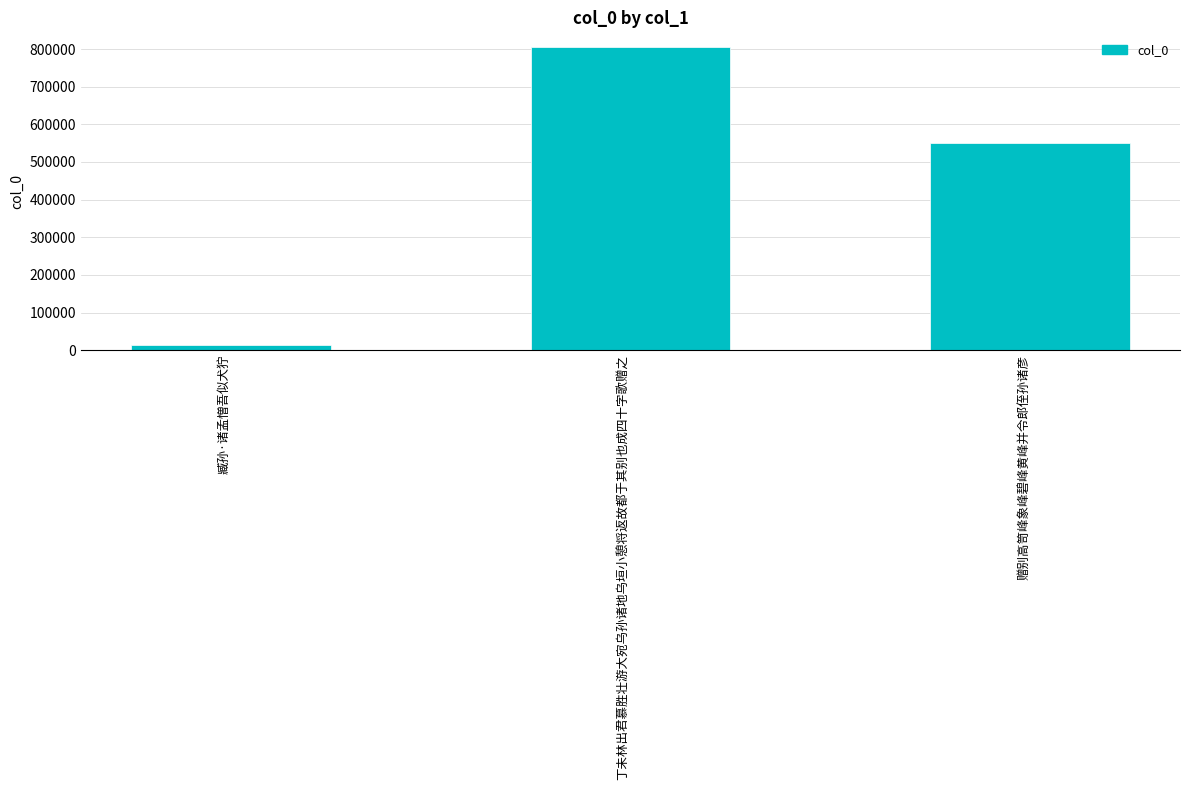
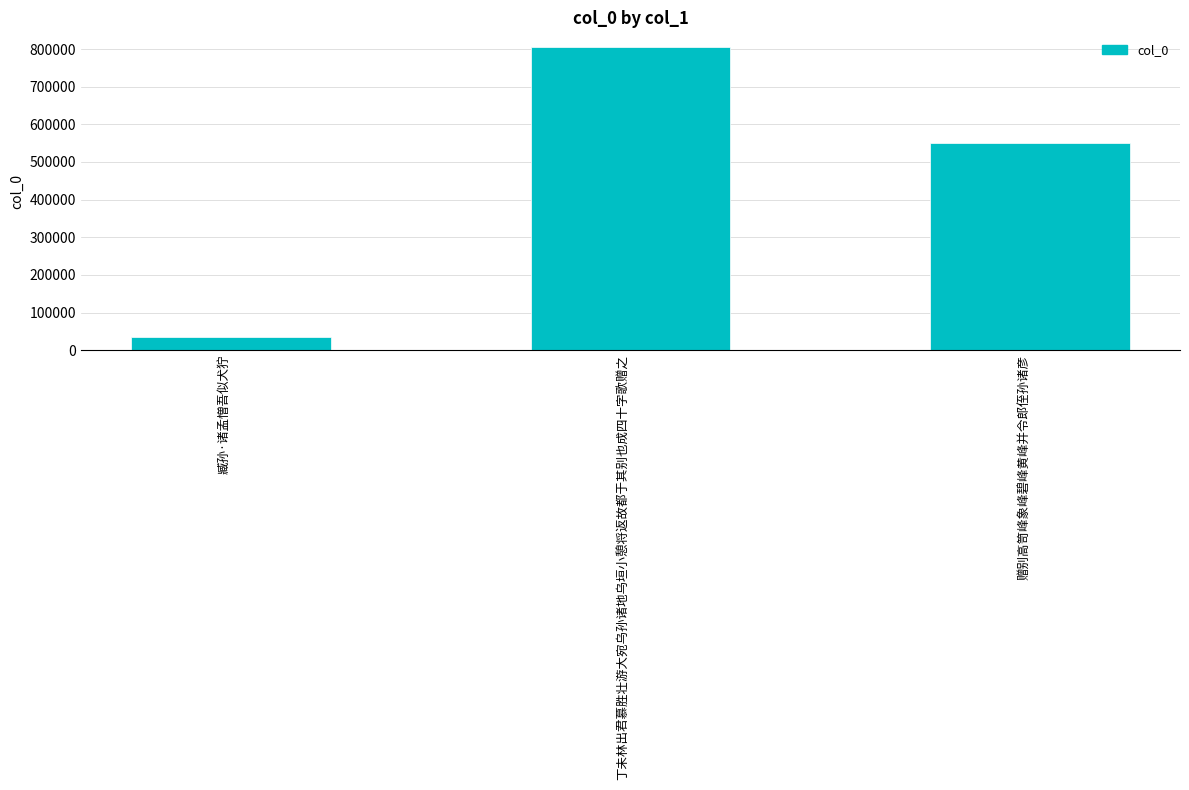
  {
-   "臧孙·诸孟憎吾似犬狞": 10000,
+   "臧孙·诸孟憎吾似犬狞": 30000,
    "丁未林出君慕胜壮游大宛乌孙诸地乌垣小憩将返故都于其别也成四十字歌赠之": 800000,
    "赠别高笥峰象峰碧峰黄峰并令郎侄孙诸彦": 550000
  }
